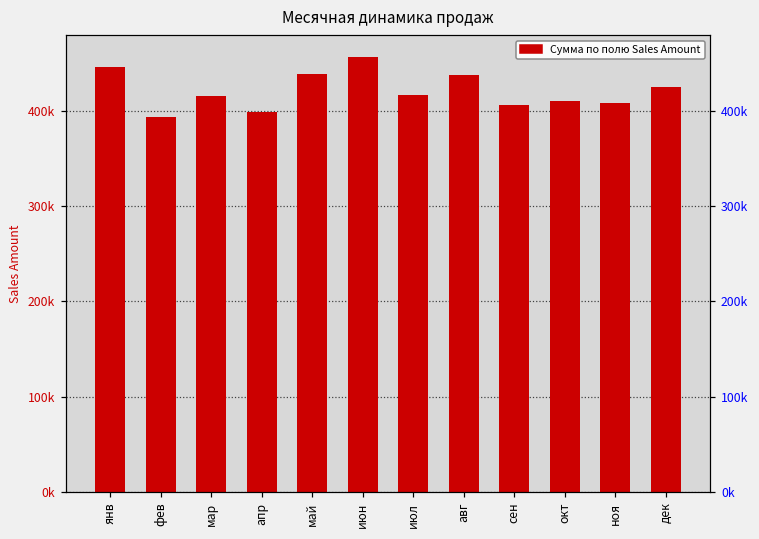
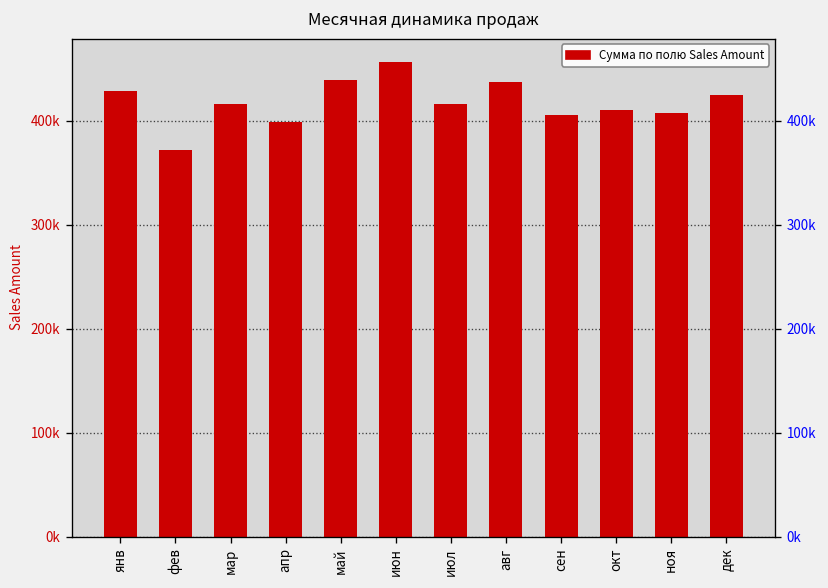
  {
-   "янв": 450000,
-   "фев": 390000,
+   "янв": 430000,
+   "фев": 370000,
    "мар": 420000,
    "апр": 400000,
    "май": 440000,
    "июн": 460000,
    "июл": 420000,
    "авг": 440000,
    "сен": 410000,
    "окт": 410000,
    "ноя": 410000,
    "дек": 420000
  }
